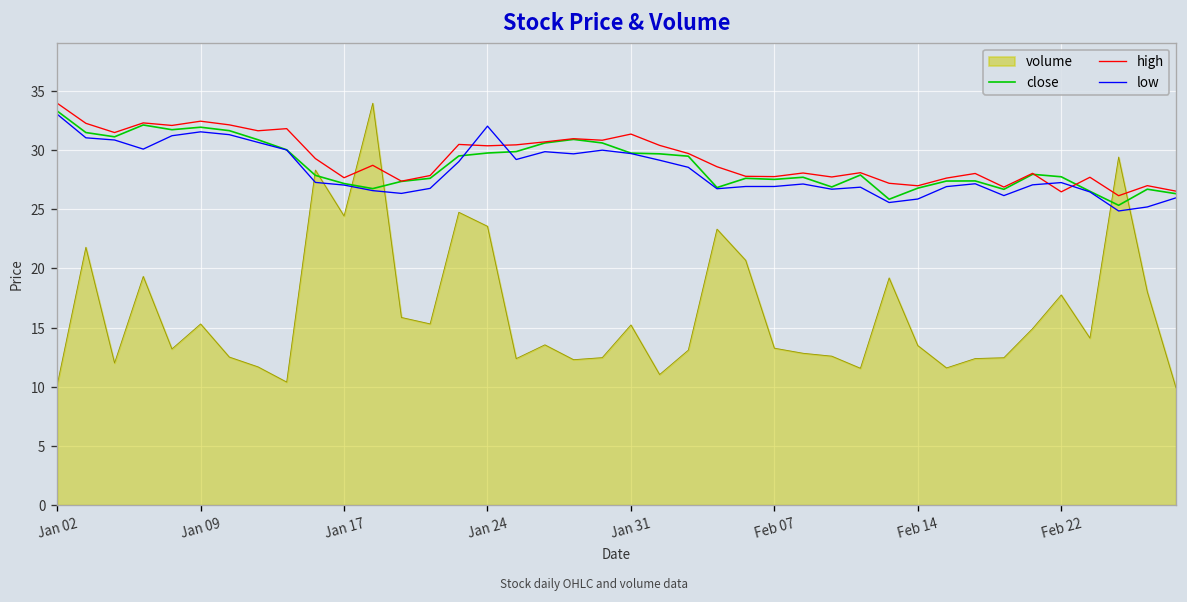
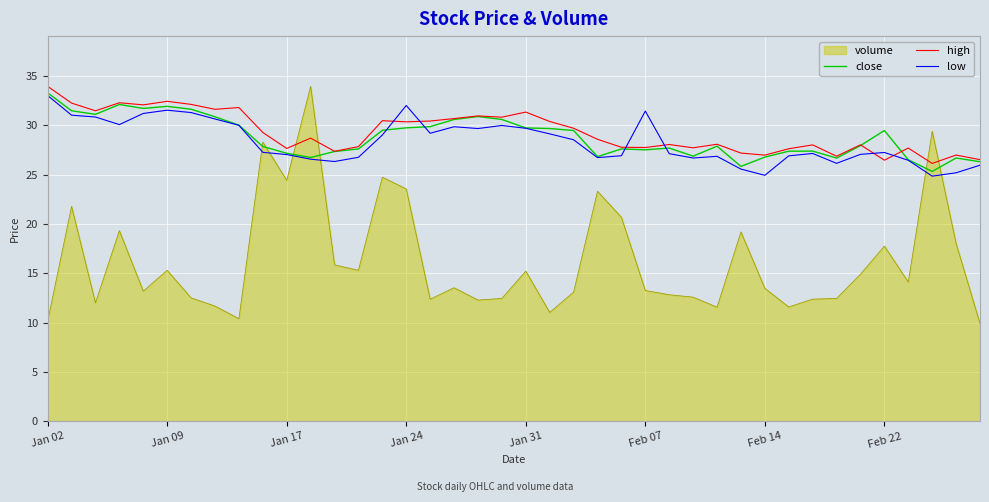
  {
    "volume": {
      "Jan 02": 10,
      "Jan 09": 15,
      "Jan 17": 24,
      "Jan 24": 24,
      "Jan 31": 15,
      "Feb 07": 13,
      "Feb 14": 13,
      "Feb 22": 18
    },
    "close": {
      "Jan 02": 33,
      "Jan 09": 32,
      "Jan 24": 30,
-     "Feb 22": 28
+     "Feb 22": 29
    },
    "high": {
      "Jan 02": 34,
      "Jan 09": 32,
      "Jan 17": 28,
      "Jan 24": 30,
      "Jan 31": 31,
      "Feb 22": 26
    },
    "low": {
      "Jan 02": 33,
      "Jan 09": 32,
      "Jan 24": 32,
-     "Feb 07": 27,
-     "Feb 14": 26,
+     "Feb 07": 31,
+     "Feb 14": 25,
      "Feb 22": 27
    }
  }
